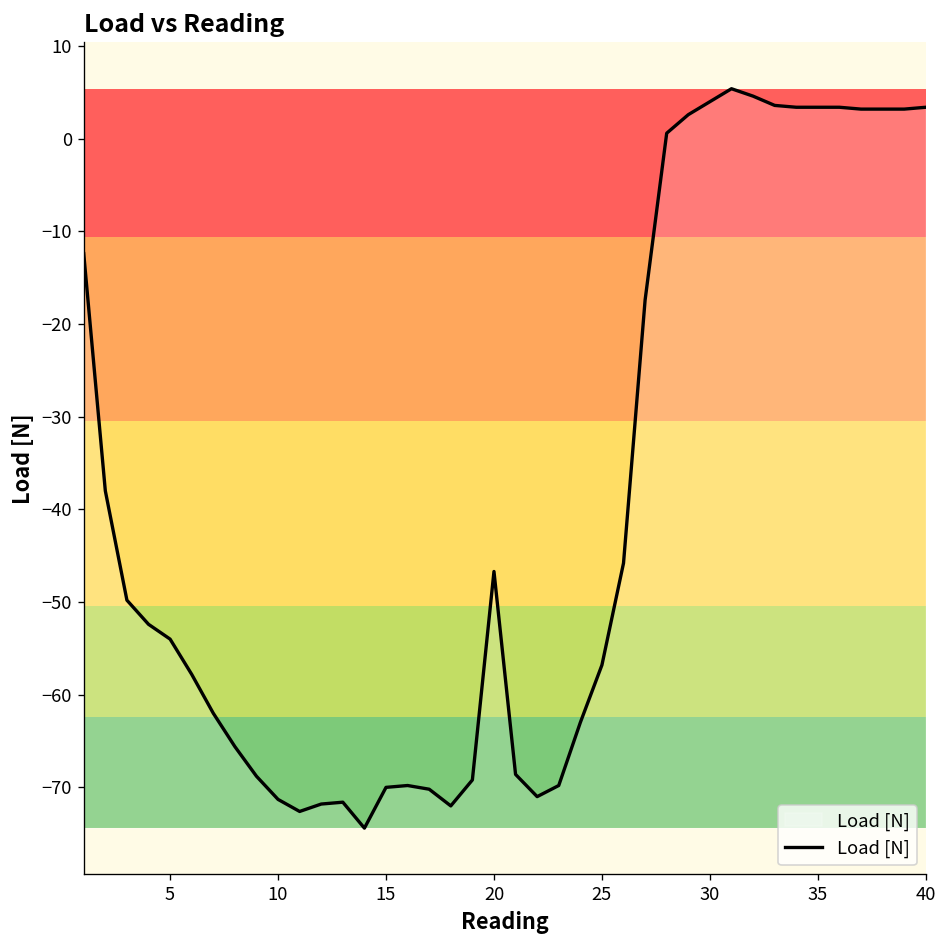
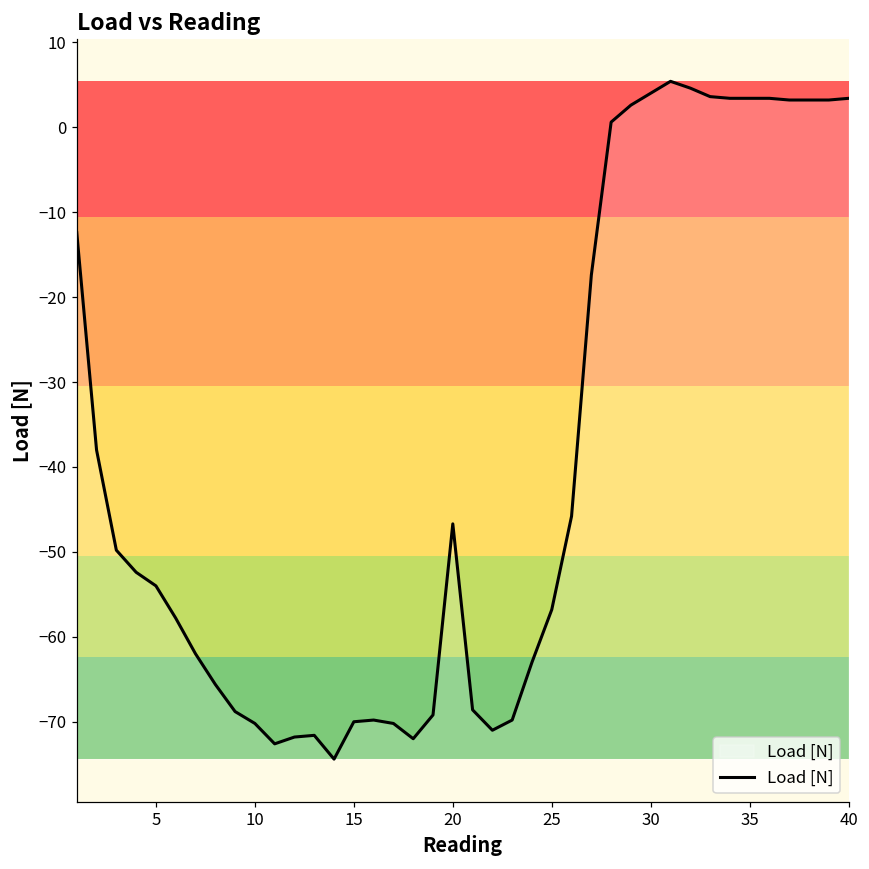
  {
    "5": -54,
-   "10": -71,
+   "10": -70,
    "15": -70,
    "20": -47,
    "25": -57,
    "30": 4,
    "35": 3,
    "40": 3
  }
